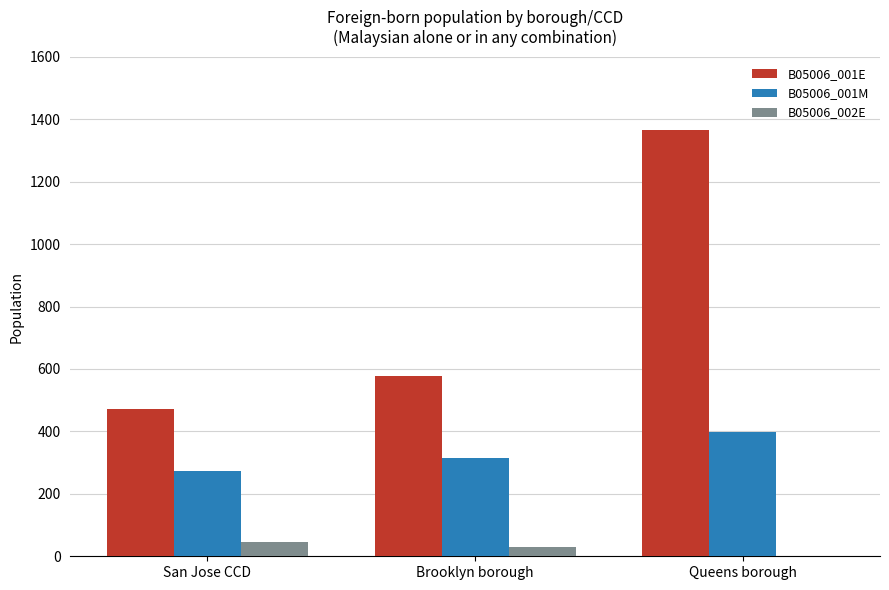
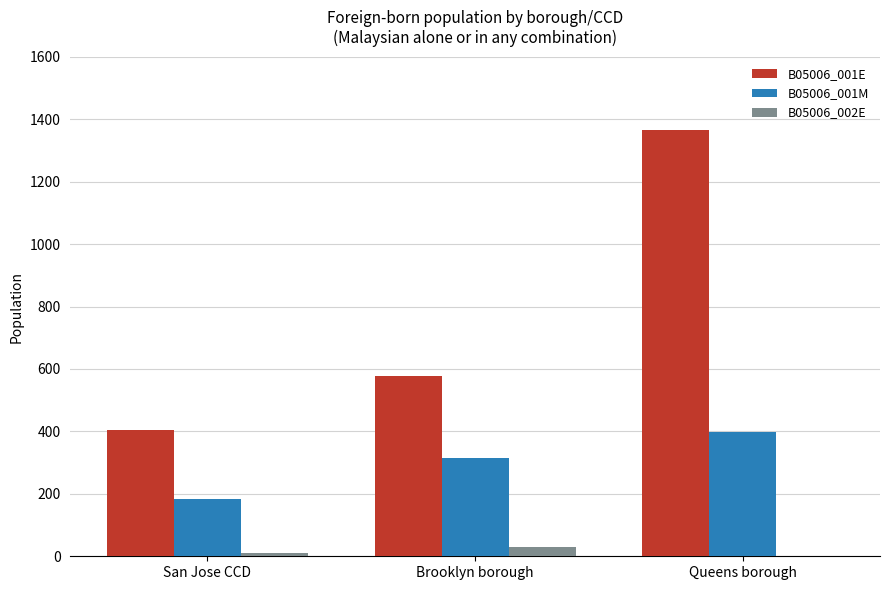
  {
    "B05006_001E": {
-     "San Jose CCD": 470,
+     "San Jose CCD": 400,
      "Brooklyn borough": 580,
      "Queens borough": 1370
    },
    "B05006_001M": {
-     "San Jose CCD": 270,
+     "San Jose CCD": 180,
      "Brooklyn borough": 320,
      "Queens borough": 400
    },
    "B05006_002E": {
-     "San Jose CCD": 50,
+     "San Jose CCD": 10,
      "Brooklyn borough": 30,
      "Queens borough": 0
    }
  }
